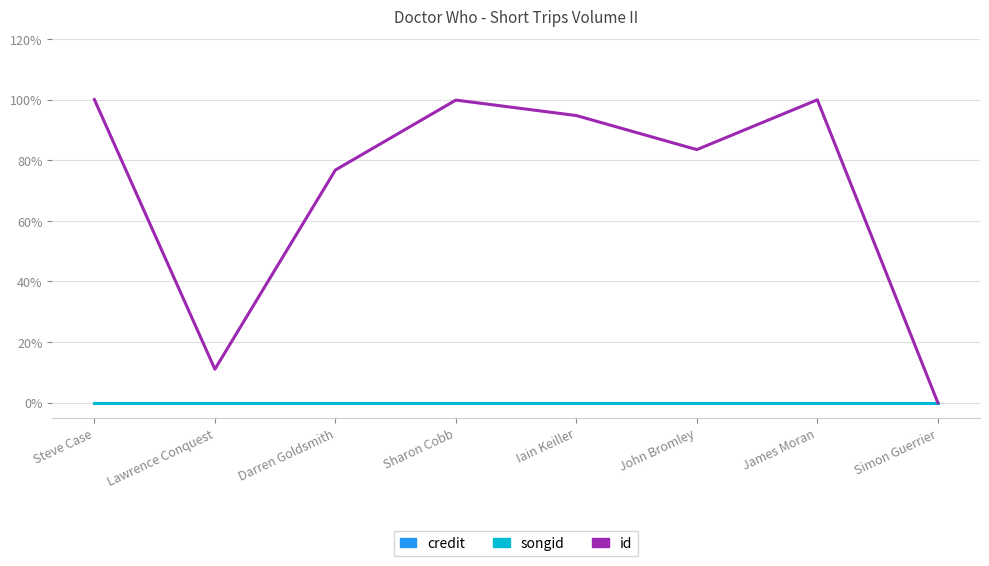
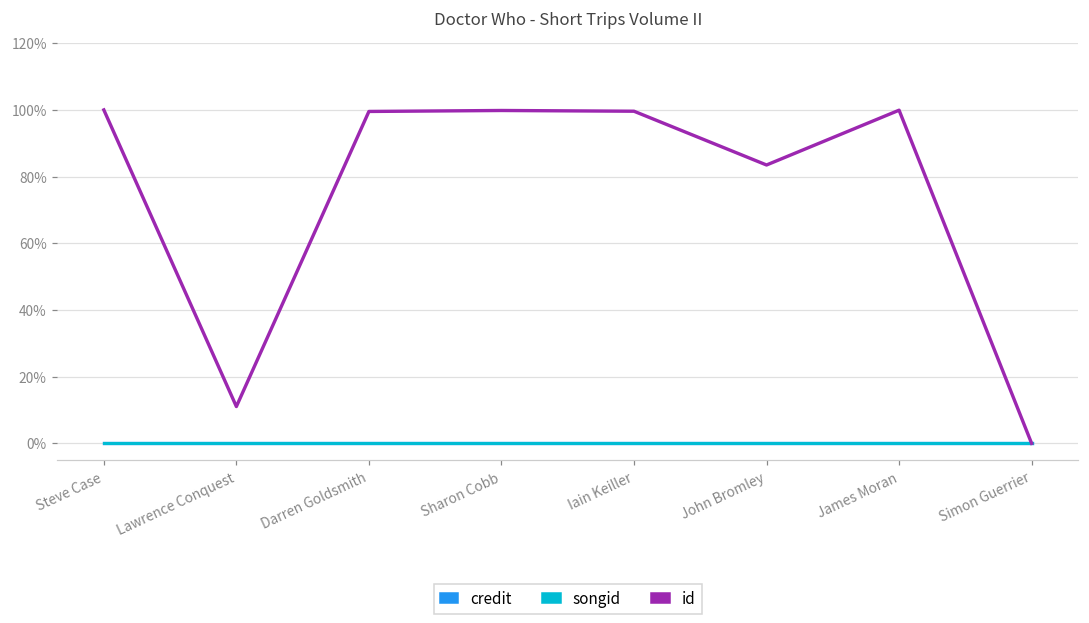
  {
    "songid": {
      "Steve Case": "0%",
      "Lawrence Conquest": "0%",
      "Darren Goldsmith": "0%",
      "Sharon Cobb": "0%",
      "Iain Keiller": "0%",
      "John Bromley": "0%",
      "James Moran": "0%"
    },
    "id": {
      "Steve Case": "100%",
      "Lawrence Conquest": "11%",
-     "Darren Goldsmith": "77%",
+     "Darren Goldsmith": "100%",
      "Sharon Cobb": "100%",
-     "Iain Keiller": "95%",
+     "Iain Keiller": "100%",
      "John Bromley": "83%",
      "James Moran": "100%"
    }
  }
